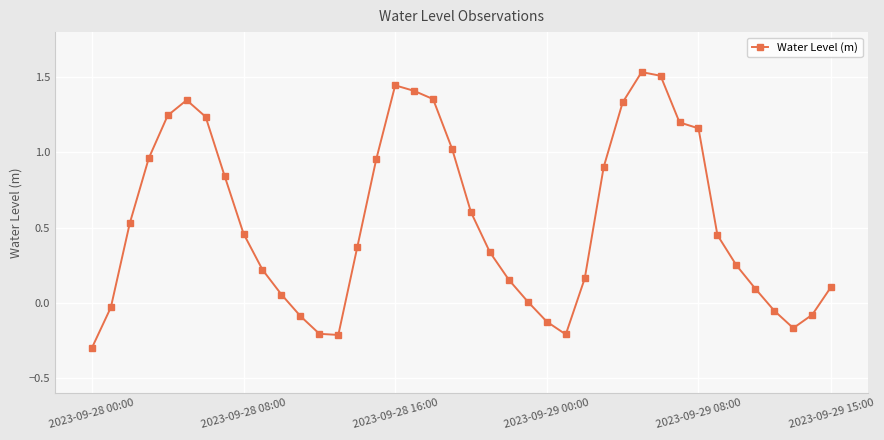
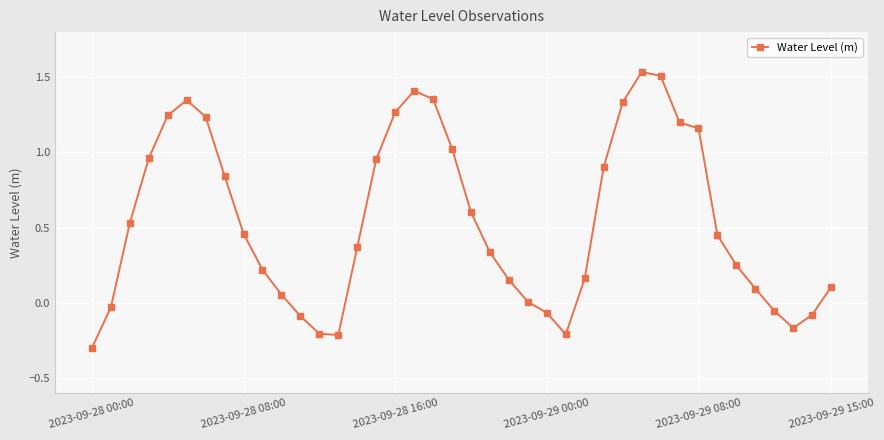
  {
    "2023-09-28 00:00": -0.30,
    "2023-09-28 08:00": 0.46,
-   "2023-09-28 16:00": 1.45,
-   "2023-09-29 00:00": -0.13,
+   "2023-09-28 16:00": 1.27,
+   "2023-09-29 00:00": -0.07,
    "2023-09-29 08:00": 1.16,
    "2023-09-29 15:00": 0.11
  }
